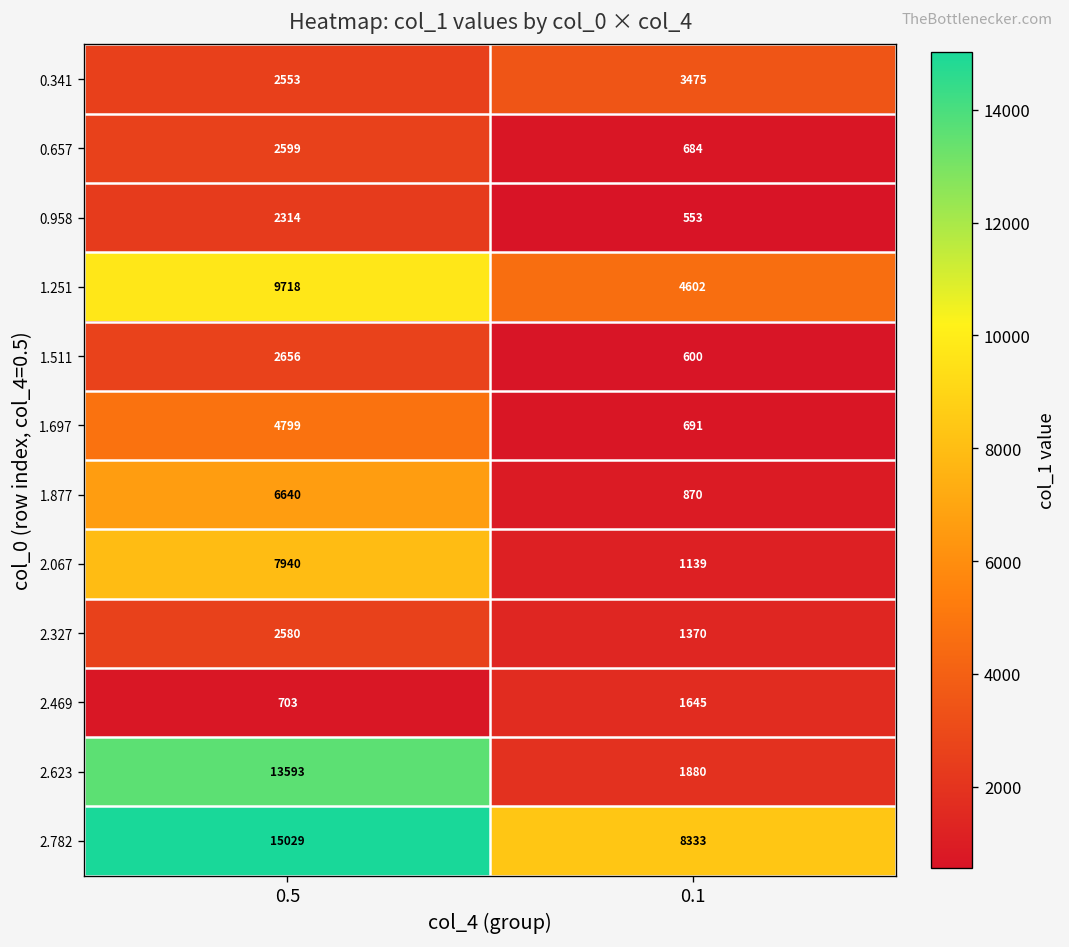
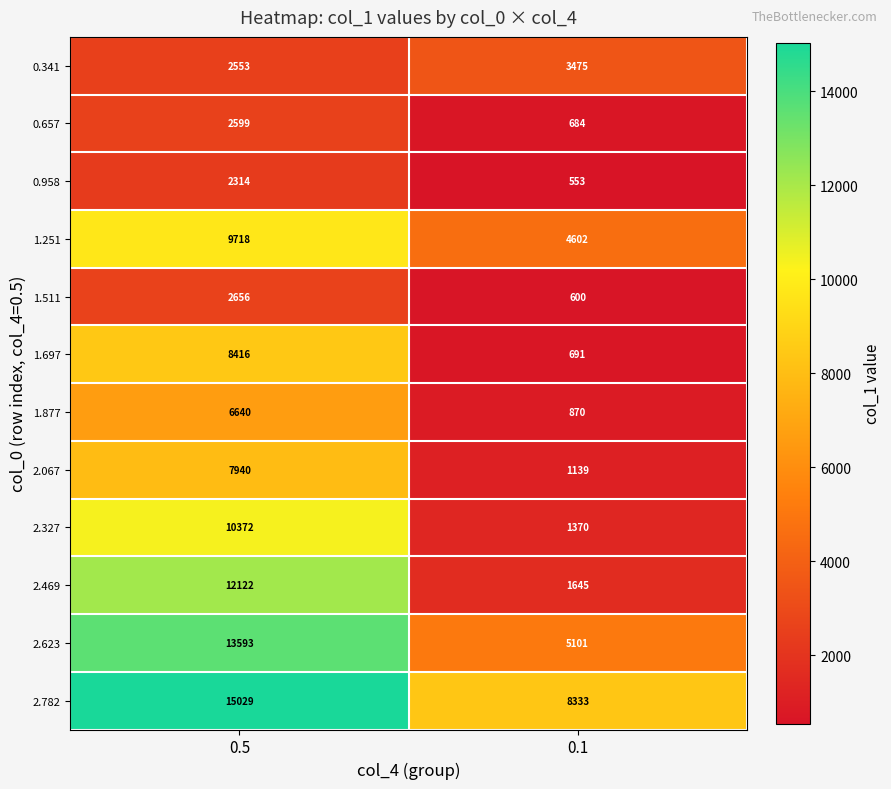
  {
    "0.341": {
      "0.5": 2553,
      "0.1": 3475
    },
    "0.657": {
      "0.5": 2599,
      "0.1": 684
    },
    "0.958": {
      "0.5": 2314,
      "0.1": 553
    },
    "1.251": {
      "0.5": 9718,
      "0.1": 4602
    },
    "1.511": {
      "0.5": 2656,
      "0.1": 600
    },
    "1.697": {
-     "0.5": 4799,
+     "0.5": 8416,
      "0.1": 691
    },
    "1.877": {
      "0.5": 6640,
      "0.1": 870
    },
    "2.067": {
      "0.5": 7940,
      "0.1": 1139
    },
    "2.327": {
-     "0.5": 2580,
+     "0.5": 10372,
      "0.1": 1370
    },
    "2.469": {
-     "0.5": 703,
+     "0.5": 12122,
      "0.1": 1645
    },
    "2.623": {
      "0.5": 13593,
-     "0.1": 1880
+     "0.1": 5101
    },
    "2.782": {
      "0.5": 15029,
      "0.1": 8333
    }
  }
